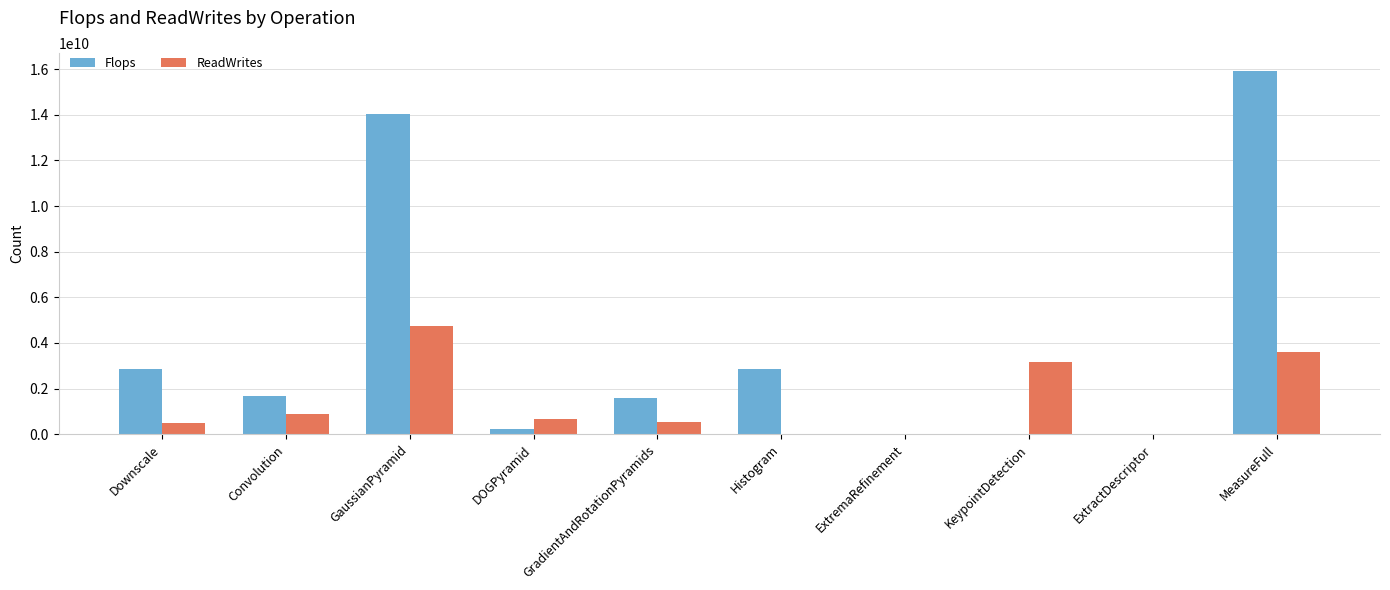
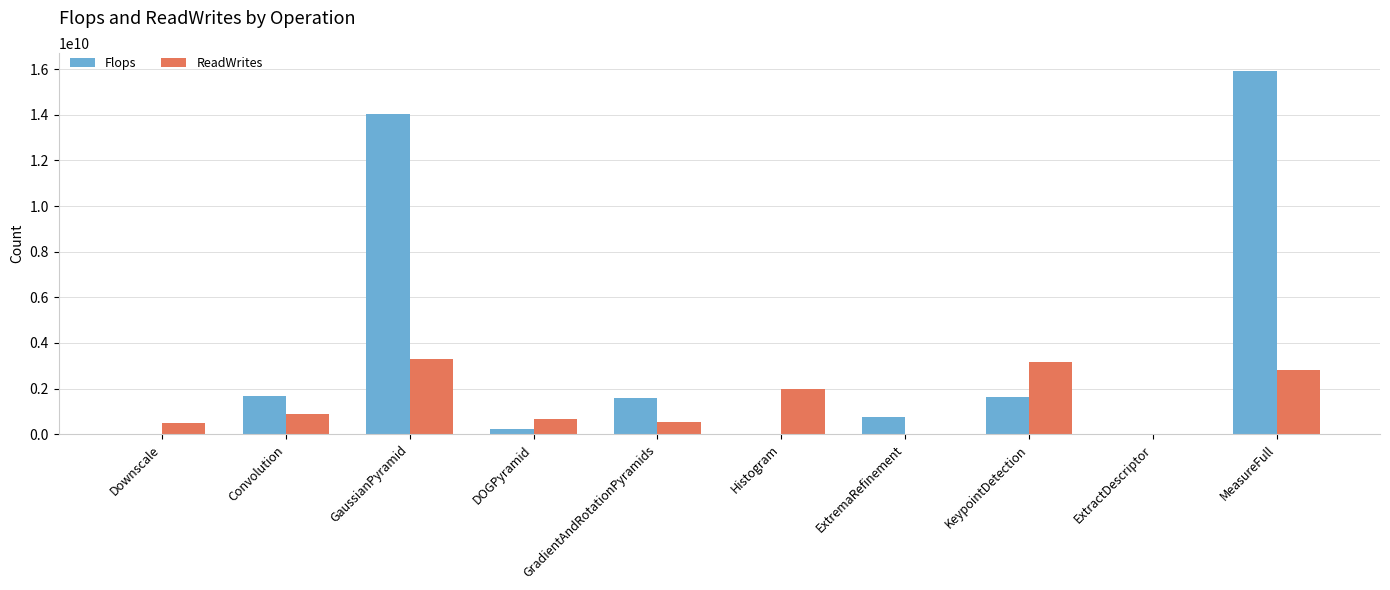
  {
    "Flops": {
-     "Downscale": 2900000000,
+     "Downscale": 0,
      "Convolution": 1700000000,
      "GaussianPyramid": 14000000000,
      "DOGPyramid": 200000000,
      "GradientAndRotationPyramids": 1600000000,
-     "Histogram": 2900000000,
-     "ExtremaRefinement": 0,
-     "KeypointDetection": 0,
+     "Histogram": 0,
+     "ExtremaRefinement": 800000000,
+     "KeypointDetection": 1600000000,
      "MeasureFull": 15900000000
    },
    "ReadWrites": {
      "Downscale": 500000000,
      "Convolution": 900000000,
-     "GaussianPyramid": 4700000000,
+     "GaussianPyramid": 3300000000,
      "DOGPyramid": 700000000,
      "GradientAndRotationPyramids": 500000000,
-     "Histogram": 0,
+     "Histogram": 2000000000,
      "KeypointDetection": 3200000000,
-     "MeasureFull": 3600000000
+     "MeasureFull": 2800000000
    }
  }
